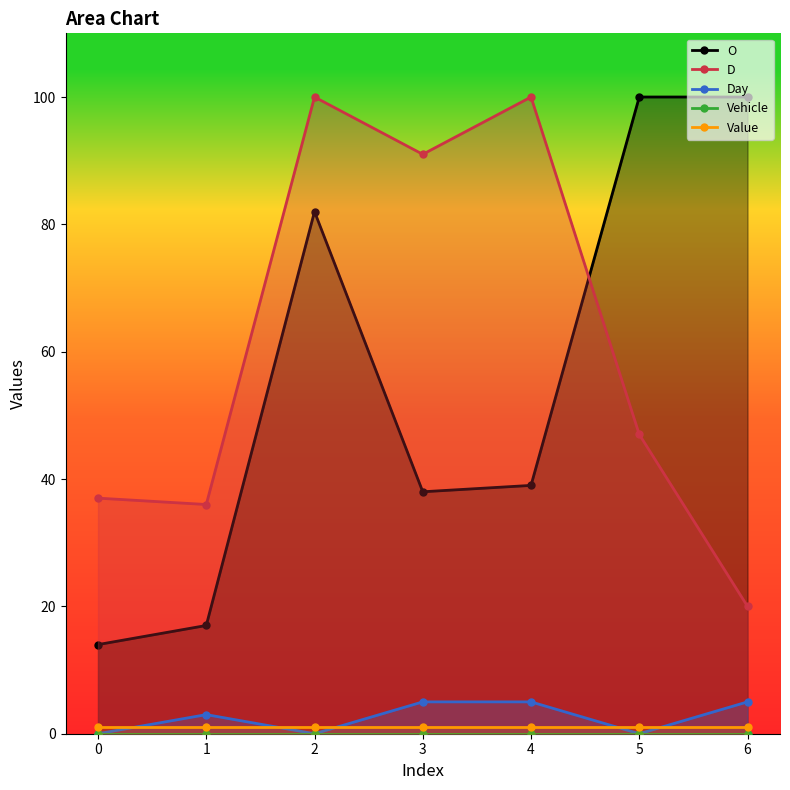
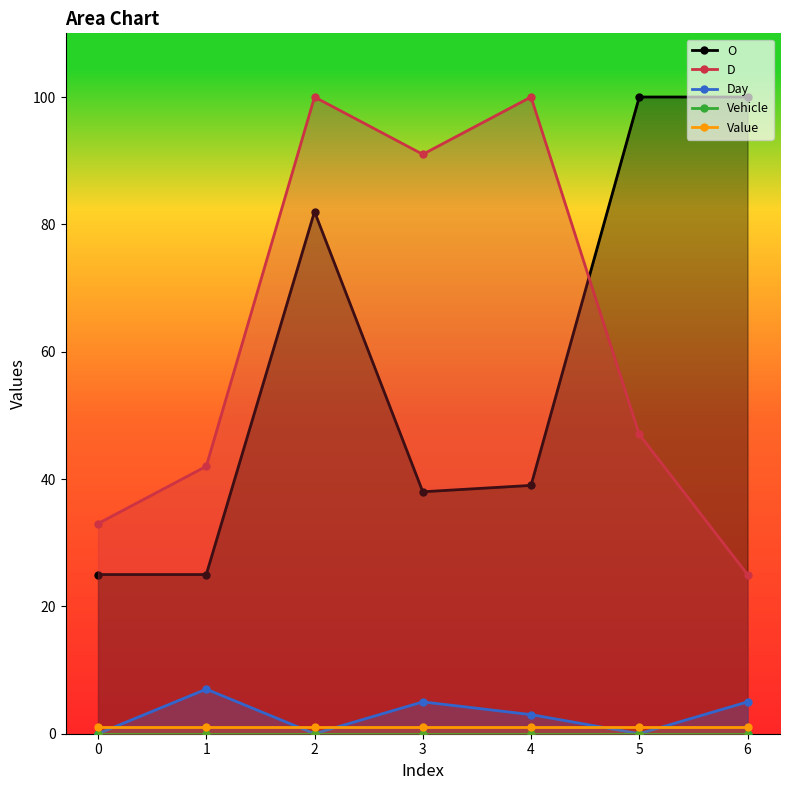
  {
    "O": {
-     "0": 14,
-     "1": 17,
+     "0": 25,
+     "1": 25,
      "2": 82,
      "3": 38,
      "4": 39,
      "5": 100
    },
    "D": {
-     "0": 37,
-     "1": 36,
+     "0": 33,
+     "1": 42,
      "2": 100,
      "3": 91,
      "4": 100,
      "5": 47,
-     "6": 20
+     "6": 25
    },
    "Day": {
-     "1": 3,
+     "1": 7,
      "3": 5,
-     "4": 5,
+     "4": 3,
      "6": 5
    },
    "Vehicle": {
      "1": 0,
      "3": 0,
      "4": 0,
      "6": 0
    },
    "Value": {
      "0": 1,
      "1": 1,
      "2": 1,
      "3": 1,
      "4": 1,
      "5": 1,
      "6": 1
    }
  }
